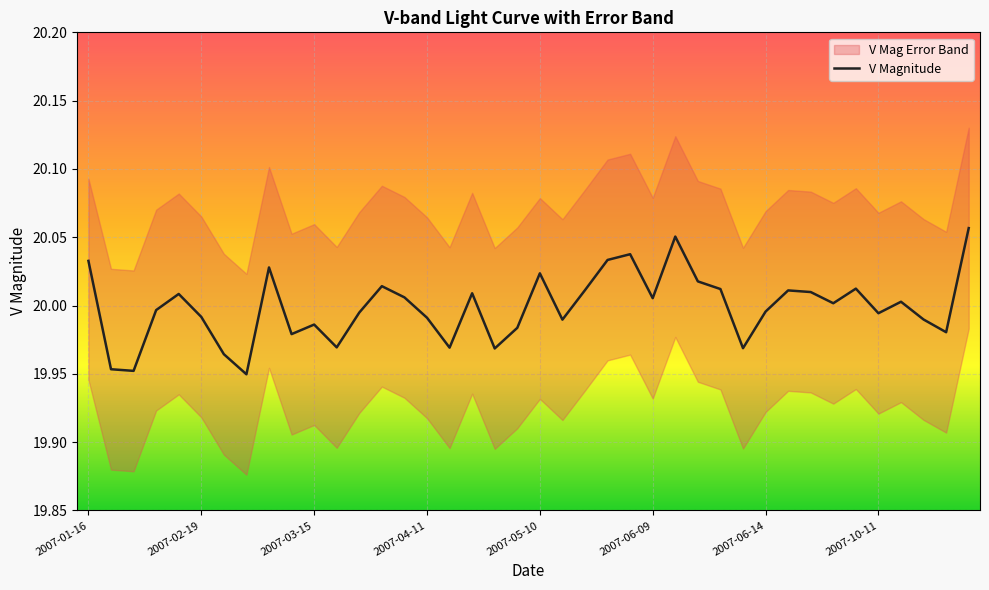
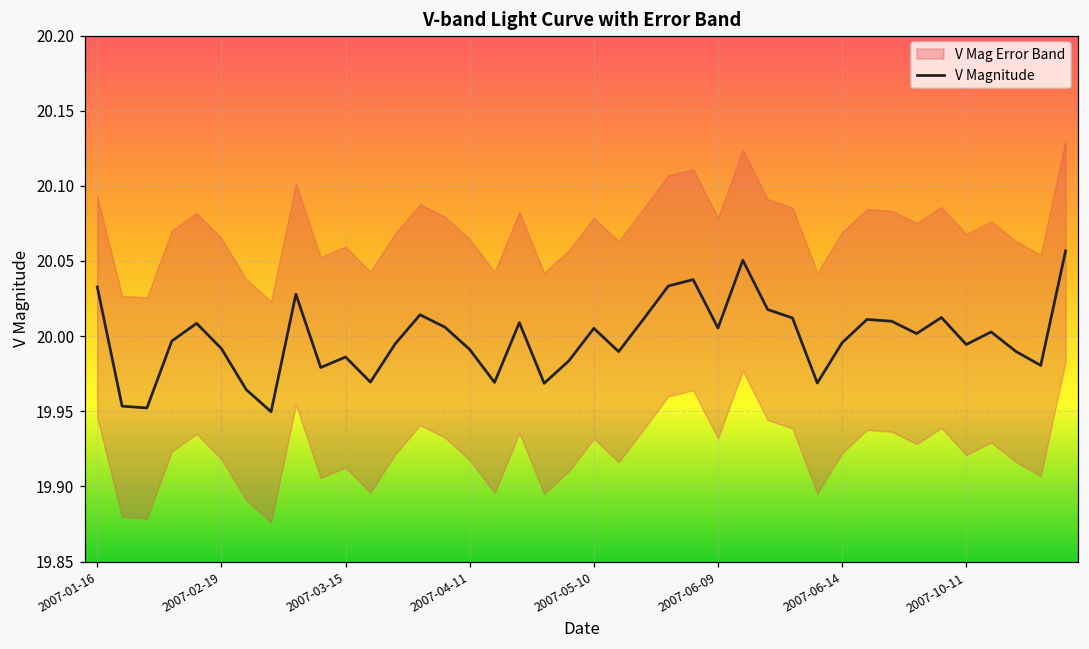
  {
    "V Magnitude": {
      "2007-01-16": 20.033,
      "2007-02-19": 19.992,
-     "2007-05-10": 20.024
+     "2007-05-10": 20.005
    }
  }
